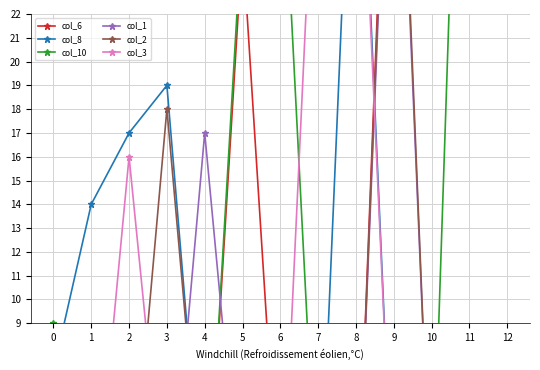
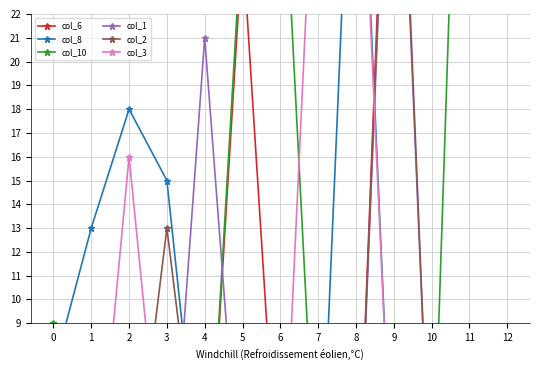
  {
    "col_8": {
-     "1": 14,
-     "2": 17,
-     "3": 19
+     "1": 13,
+     "2": 18,
+     "3": 15
    },
    "col_10": {
      "0": 9
    },
    "col_1": {
-     "4": 17
+     "4": 21
    },
    "col_2": {
-     "3": 18
+     "3": 13
    },
    "col_3": {
      "2": 16
    }
  }
